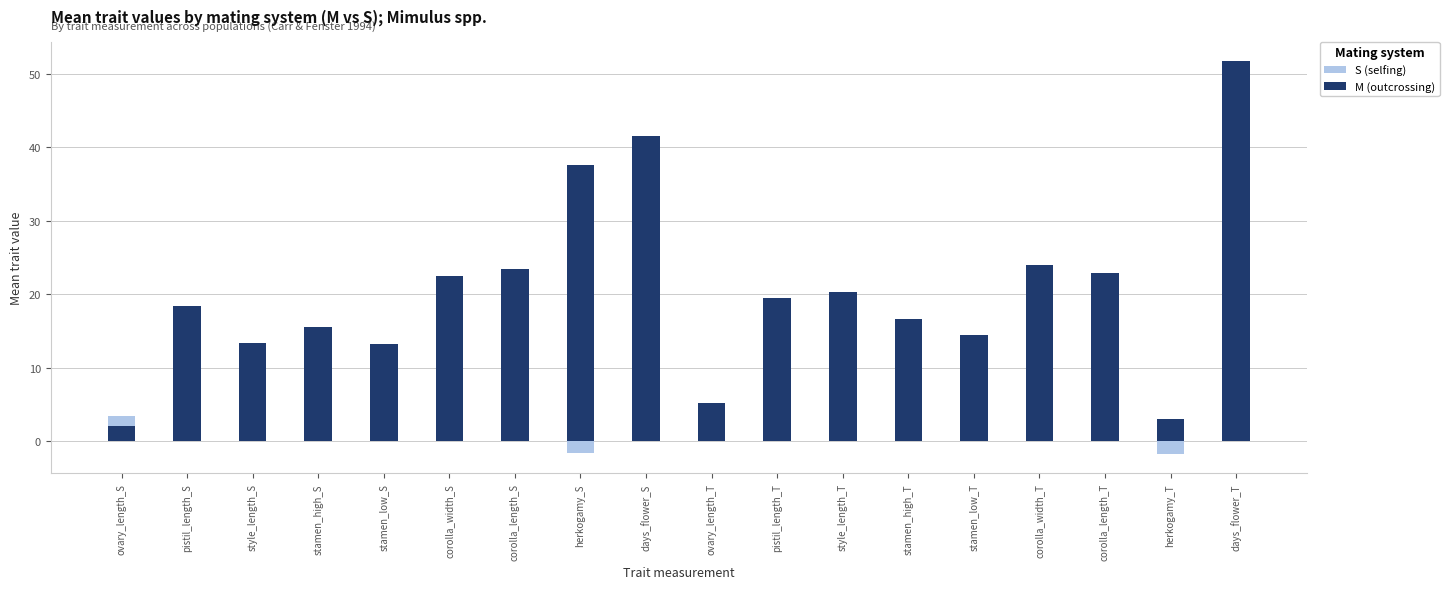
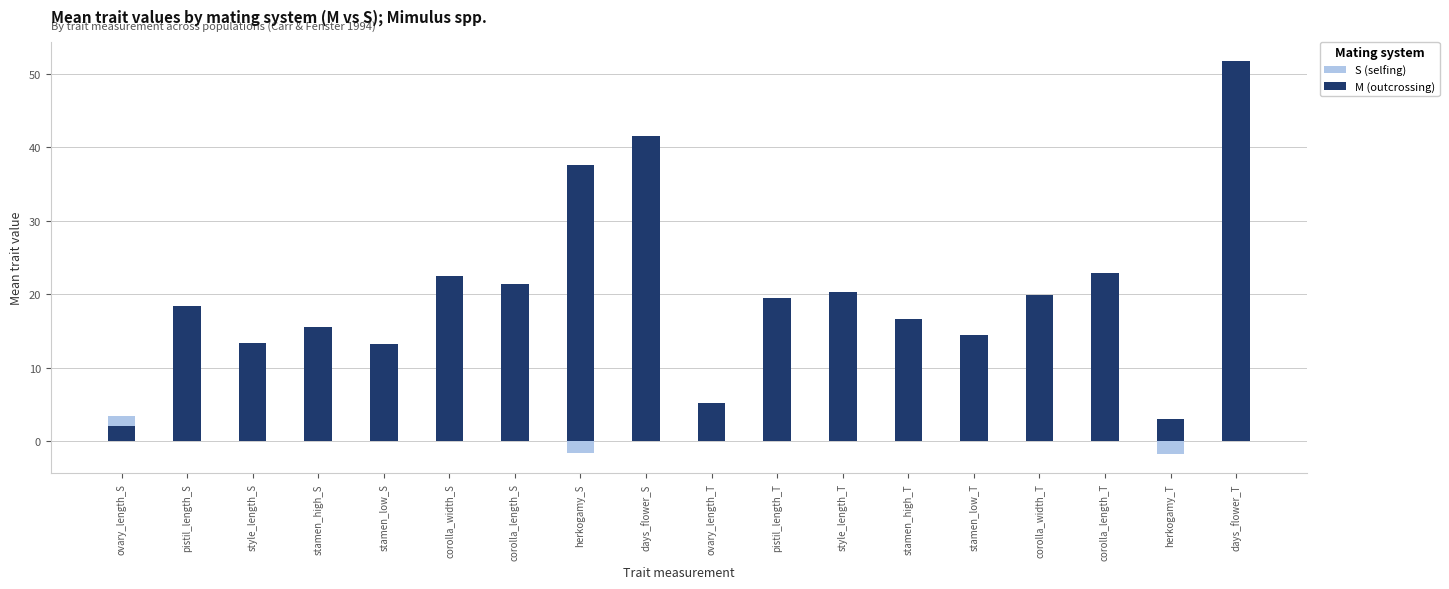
  {
    "S (selfing)": {
      "ovary_length_S": 3,
      "herkogamy_S": -2,
      "herkogamy_T": -2
    },
    "M (outcrossing)": {
      "pistil_length_S": 18,
      "style_length_S": 13,
      "stamen_high_S": 16,
      "stamen_low_S": 13,
      "corolla_width_S": 22,
-     "corolla_length_S": 23,
+     "corolla_length_S": 21,
      "herkogamy_S": 38,
      "days_flower_S": 41,
      "ovary_length_T": 5,
      "pistil_length_T": 20,
      "style_length_T": 20,
      "stamen_high_T": 17,
      "stamen_low_T": 15,
-     "corolla_width_T": 24,
+     "corolla_width_T": 20,
      "corolla_length_T": 23,
      "herkogamy_T": 3,
      "days_flower_T": 52
    }
  }
